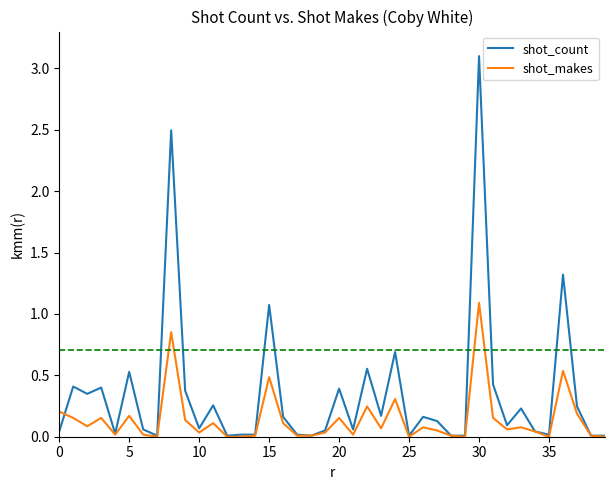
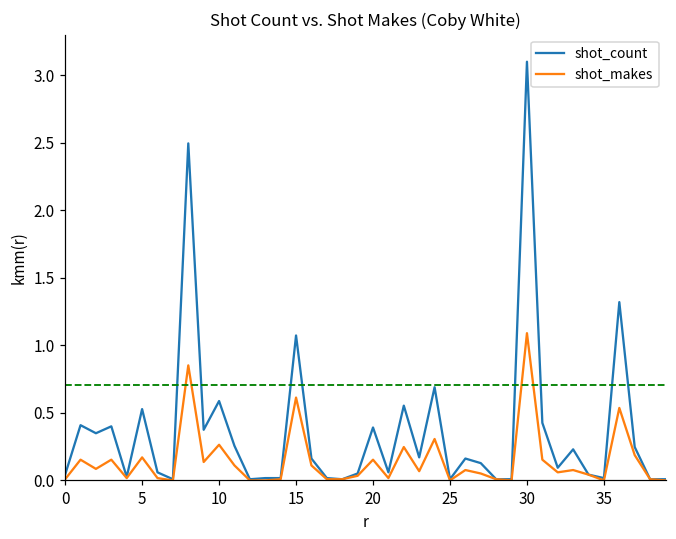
  {
    "shot_count": {
      "0": 0.04,
      "5": 0.53,
-     "10": 0.07,
+     "10": 0.59,
      "15": 1.07,
      "20": 0.39,
      "30": 3.10
    },
    "shot_makes": {
-     "0": 0.20,
+     "0": 0.01,
      "5": 0.17,
-     "10": 0.03,
-     "15": 0.49,
+     "10": 0.26,
+     "15": 0.61,
      "20": 0.15,
      "30": 1.09
    }
  }
